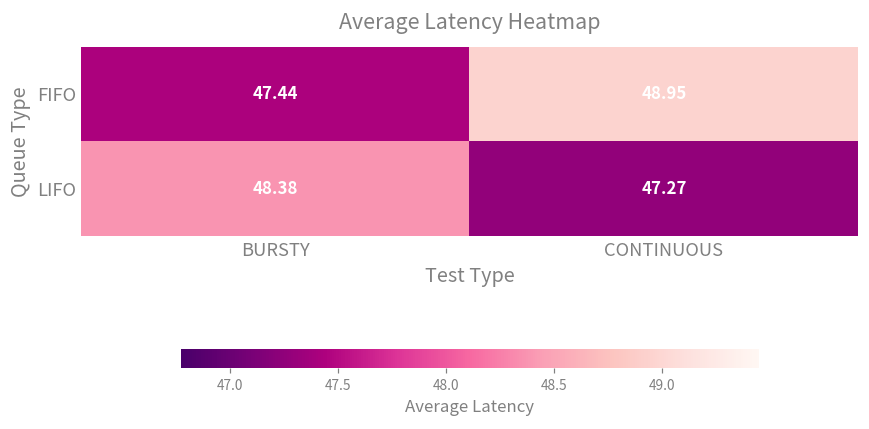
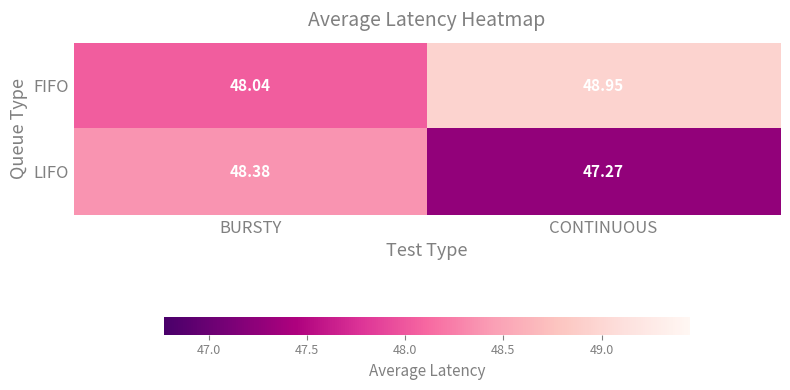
  {
    "FIFO": {
-     "BURSTY": 47.44,
+     "BURSTY": 48.04,
      "CONTINUOUS": 48.95
    },
    "LIFO": {
      "BURSTY": 48.38,
      "CONTINUOUS": 47.27
    }
  }
